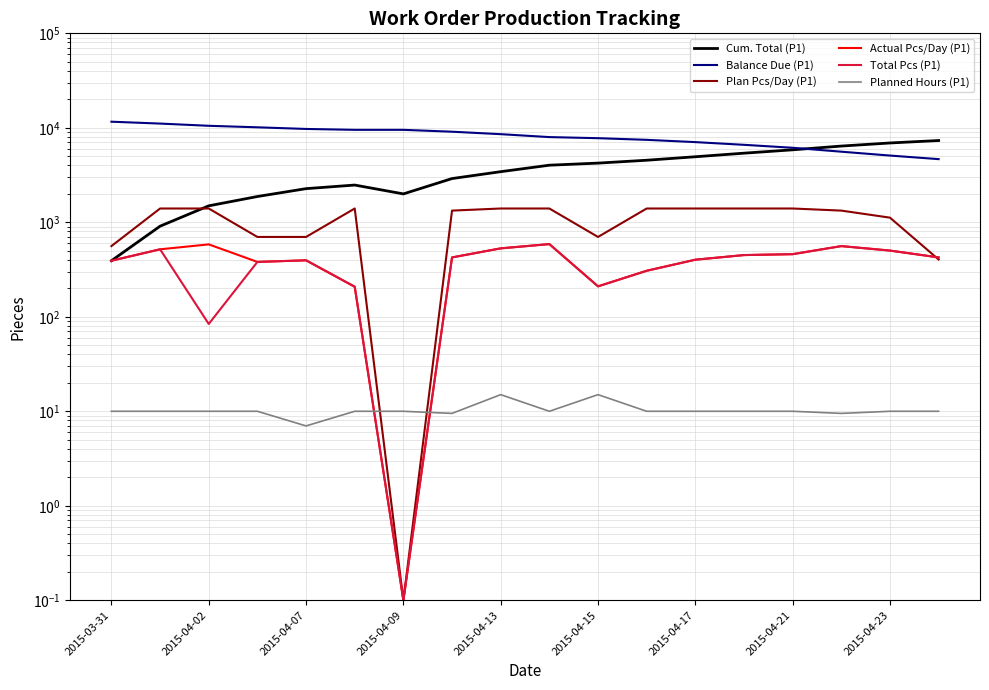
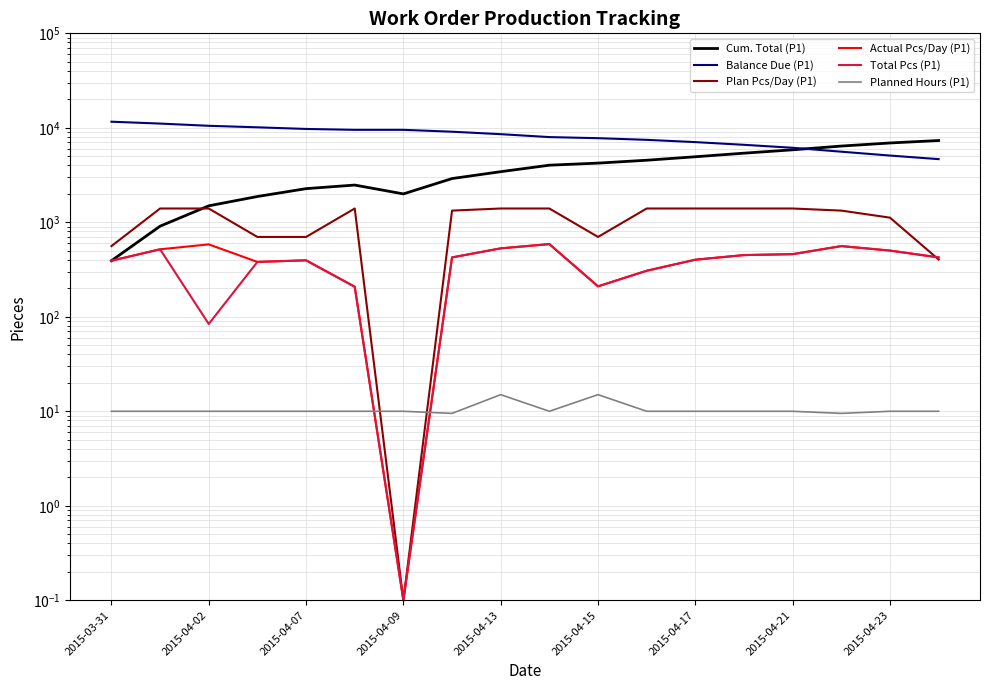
  {
    "Cum. Total (P1)": {
      "2015-04-02": 1500,
      "2015-04-07": 2300,
      "2015-04-09": 2000,
      "2015-04-13": 3400,
      "2015-04-15": 4000,
      "2015-04-17": 5000,
      "2015-04-23": 7000
    },
    "Balance Due (P1)": {
      "2015-03-31": 12000,
      "2015-04-02": 11000,
      "2015-04-07": 10000,
      "2015-04-09": 10000,
      "2015-04-13": 9000,
      "2015-04-15": 8000,
      "2015-04-17": 7000,
      "2015-04-23": 5000
    },
    "Plan Pcs/Day (P1)": {
      "2015-03-31": 600,
      "2015-04-02": 1400,
      "2015-04-07": 700,
      "2015-04-13": 1400,
      "2015-04-15": 700,
      "2015-04-17": 1400,
      "2015-04-21": 1400,
      "2015-04-23": 1100
    },
    "Actual Pcs/Day (P1)": {
      "2015-04-02": 600
    },
    "Total Pcs (P1)": {
      "2015-04-02": 80
    },
    "Planned Hours (P1)": {
      "2015-03-31": 10,
      "2015-04-02": 10,
-     "2015-04-07": 7,
+     "2015-04-07": 10,
      "2015-04-09": 10,
      "2015-04-13": 15,
      "2015-04-15": 15,
      "2015-04-17": 10,
      "2015-04-21": 10,
      "2015-04-23": 10
    }
  }
